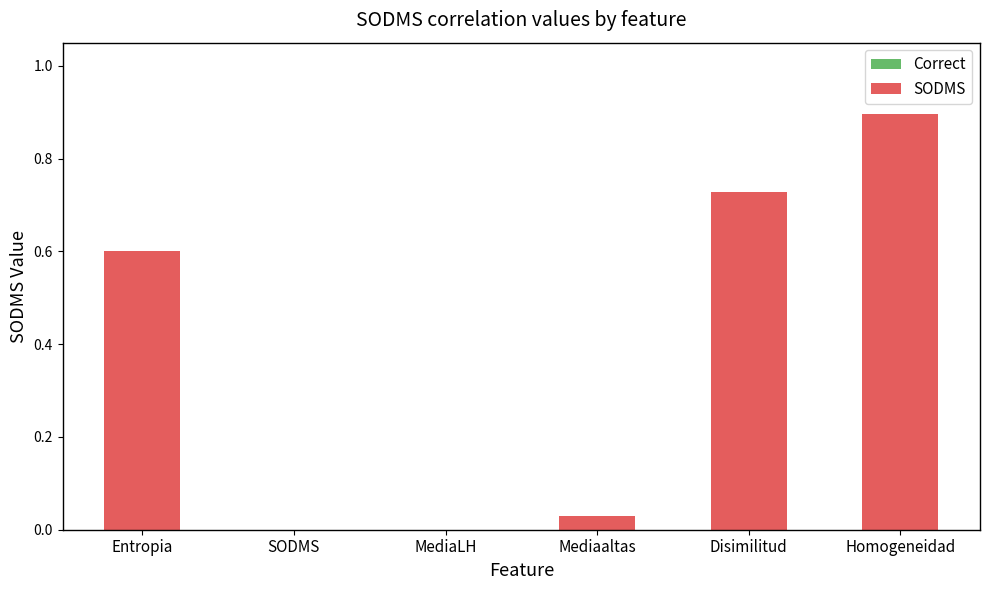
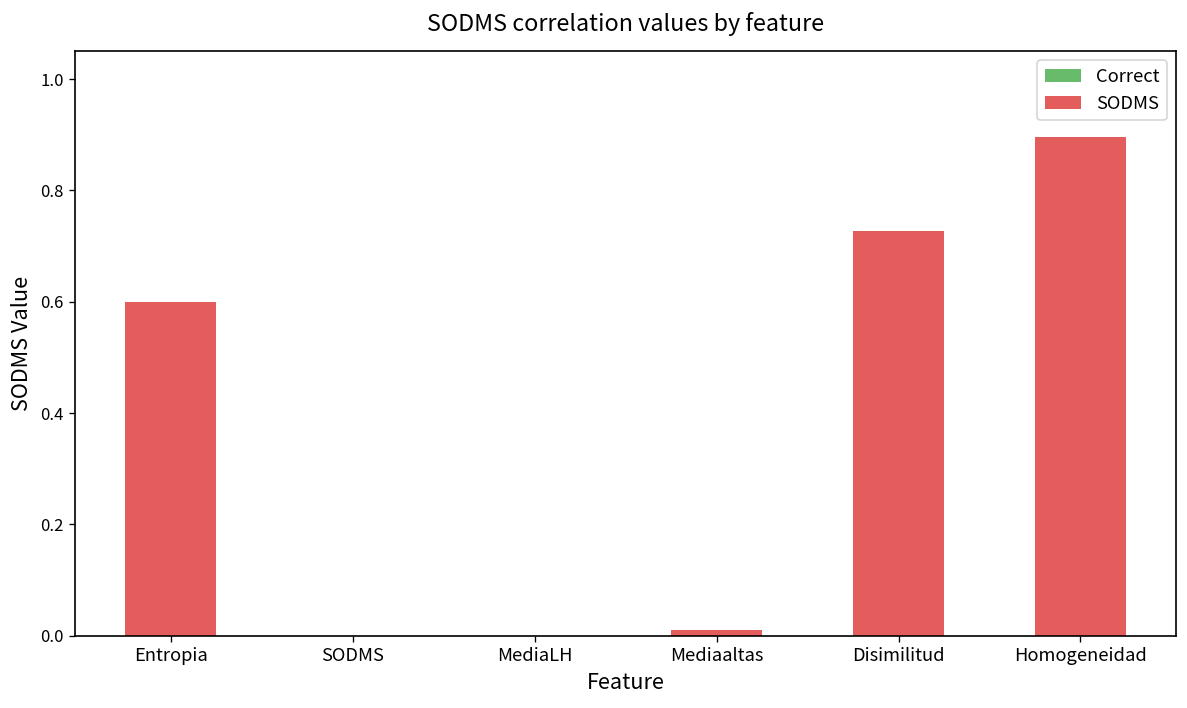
  {
    "Correct": {
      "Entropia": 0.00,
      "SODMS": 0.00,
      "MediaLH": 0.00,
      "Mediaaltas": 0.00,
      "Disimilitud": 0.00,
      "Homogeneidad": 0.00
    },
    "SODMS": {
      "Entropia": 0.60,
      "SODMS": 0.00,
      "MediaLH": 0.00,
-     "Mediaaltas": 0.03,
+     "Mediaaltas": 0.01,
      "Disimilitud": 0.73,
      "Homogeneidad": 0.90
    }
  }
